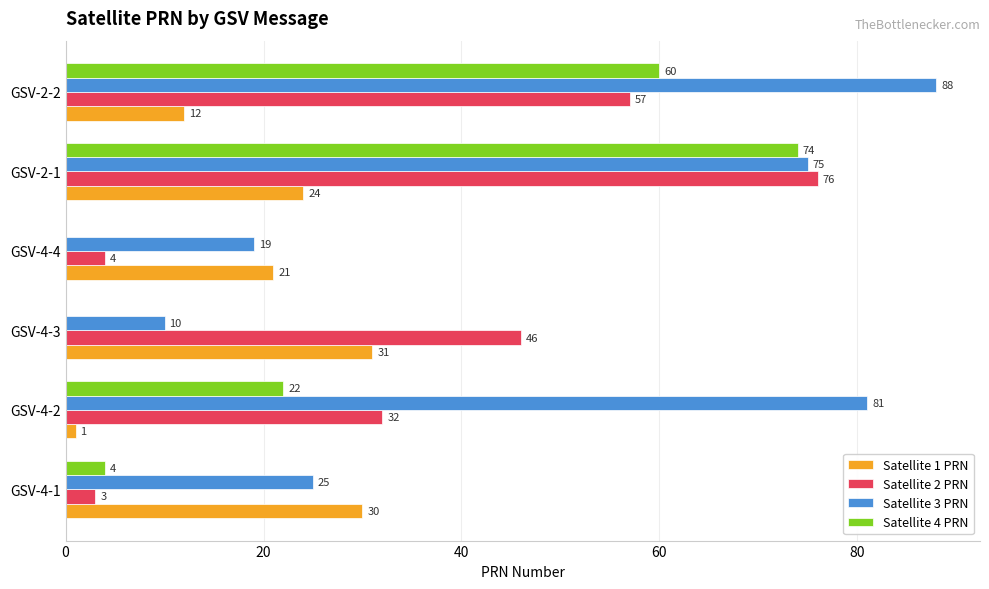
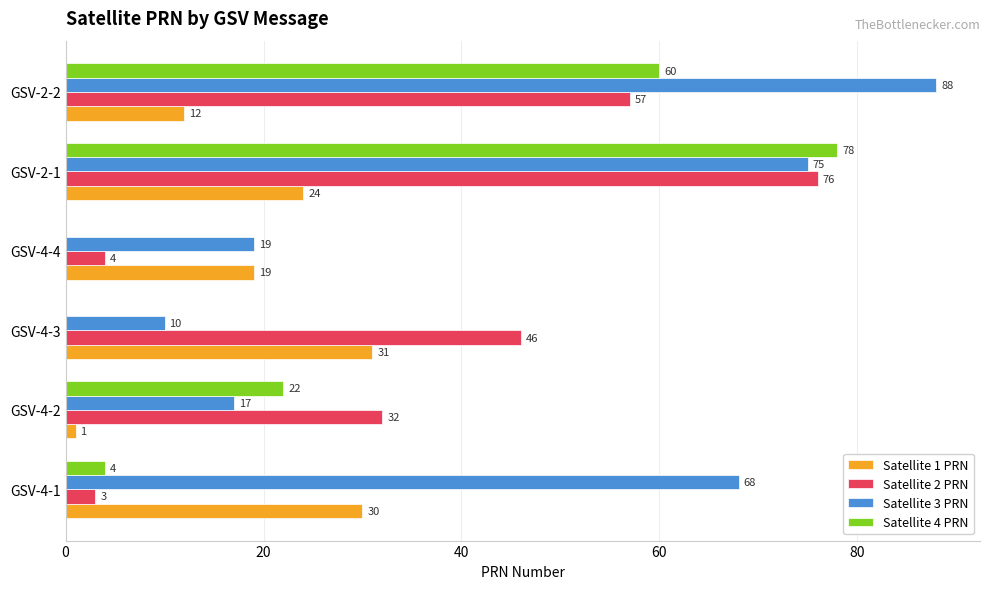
  {
    "Satellite 1 PRN": {
      "GSV-2-2": 12,
      "GSV-2-1": 24,
-     "GSV-4-4": 21,
+     "GSV-4-4": 19,
      "GSV-4-3": 31,
      "GSV-4-2": 1,
      "GSV-4-1": 30
    },
    "Satellite 2 PRN": {
      "GSV-2-2": 57,
      "GSV-2-1": 76,
      "GSV-4-4": 4,
      "GSV-4-3": 46,
      "GSV-4-2": 32,
      "GSV-4-1": 3
    },
    "Satellite 3 PRN": {
      "GSV-2-2": 88,
      "GSV-2-1": 75,
      "GSV-4-4": 19,
      "GSV-4-3": 10,
-     "GSV-4-2": 81,
-     "GSV-4-1": 25
+     "GSV-4-2": 17,
+     "GSV-4-1": 68
    },
    "Satellite 4 PRN": {
      "GSV-2-2": 60,
-     "GSV-2-1": 74,
+     "GSV-2-1": 78,
      "GSV-4-2": 22,
      "GSV-4-1": 4
    }
  }
